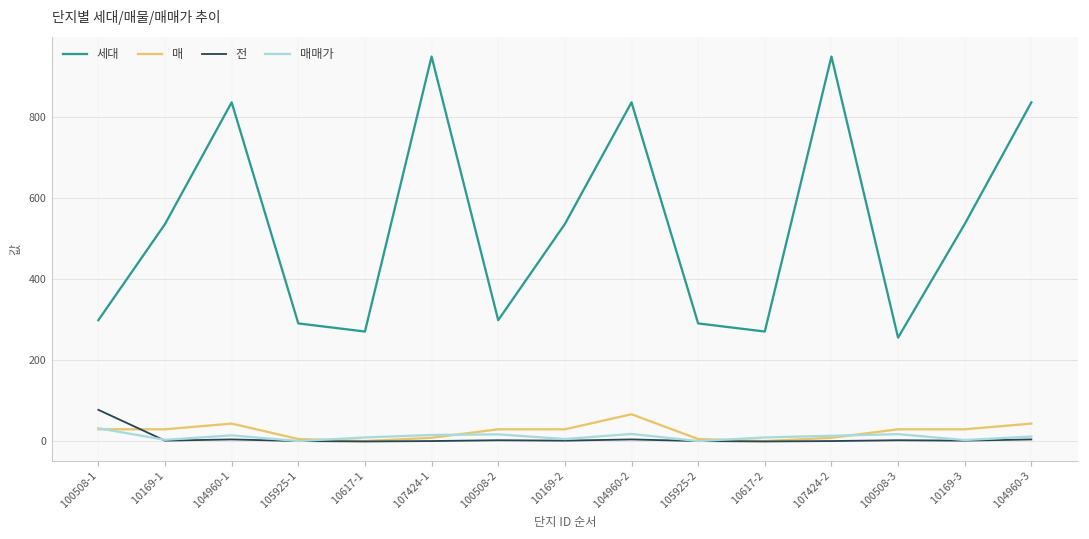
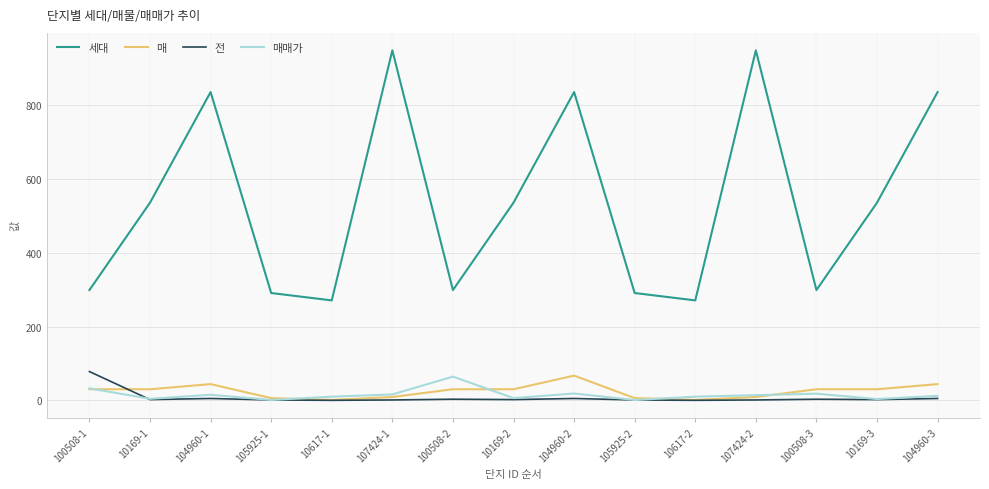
  {
    "세대": {
      "100508-1": 300,
      "10169-1": 540,
      "104960-1": 840,
      "105925-1": 290,
      "10617-1": 270,
      "107424-1": 950,
      "100508-2": 300,
      "10169-2": 540,
      "104960-2": 840,
      "105925-2": 290,
      "10617-2": 270,
      "107424-2": 950,
-     "100508-3": 260,
+     "100508-3": 300,
      "10169-3": 540,
      "104960-3": 840
    },
    "매": {
      "10169-1": 30,
      "104960-1": 40,
      "107424-1": 10,
      "100508-2": 30,
      "10169-2": 30,
      "104960-2": 70,
      "100508-3": 30,
      "10169-3": 30,
      "104960-3": 40
    },
    "전": {
      "100508-1": 80,
      "104960-1": 10,
      "107424-1": 0,
      "100508-2": 0,
      "104960-2": 10,
      "107424-2": 0,
      "100508-3": 0,
      "104960-3": 10
    },
    "매매가": {
      "104960-1": 20,
      "10617-1": 10,
      "107424-1": 20,
-     "100508-2": 20,
+     "100508-2": 60,
      "104960-2": 20,
      "10617-2": 10,
      "100508-3": 20,
      "104960-3": 10
    }
  }
